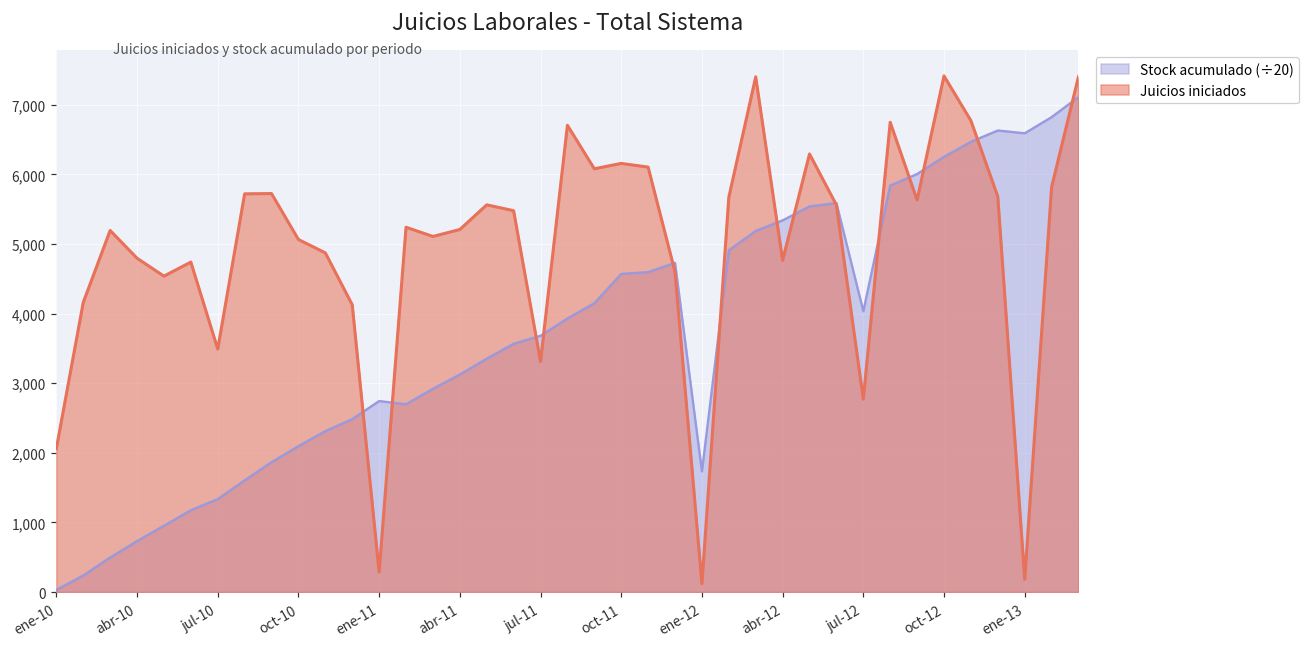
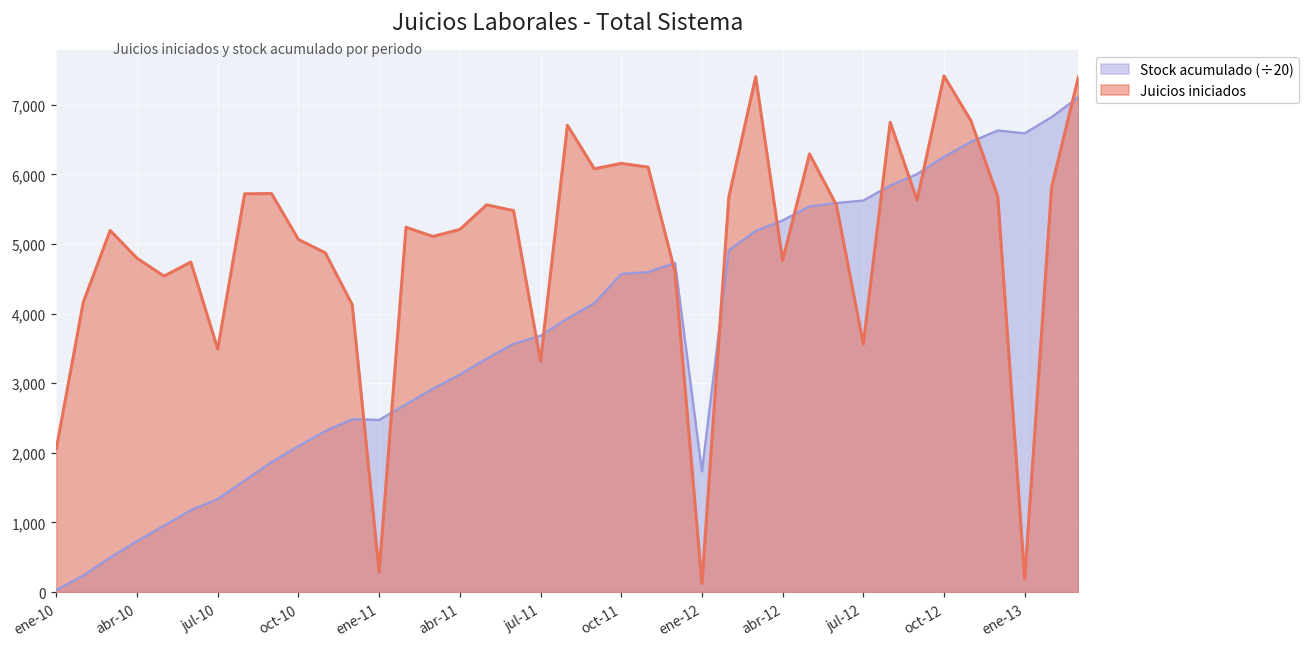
  {
    "Stock acumulado (÷20)": {
      "ene-10": "0",
      "abr-10": "700",
      "jul-10": "1,300",
      "oct-10": "2,100",
-     "ene-11": "2,700",
+     "ene-11": "2,500",
      "abr-11": "3,100",
      "jul-11": "3,700",
      "oct-11": "4,600",
      "ene-12": "1,700",
      "abr-12": "5,300",
-     "jul-12": "4,000",
+     "jul-12": "5,600",
      "oct-12": "6,300",
      "ene-13": "6,600"
    },
    "Juicios iniciados": {
      "ene-10": "2,100",
      "abr-10": "4,800",
      "jul-10": "3,500",
      "oct-10": "5,100",
      "ene-11": "300",
      "abr-11": "5,200",
      "jul-11": "3,300",
      "oct-11": "6,200",
      "ene-12": "100",
      "abr-12": "4,800",
-     "jul-12": "2,800",
+     "jul-12": "3,600",
      "oct-12": "7,400",
      "ene-13": "200"
    }
  }
